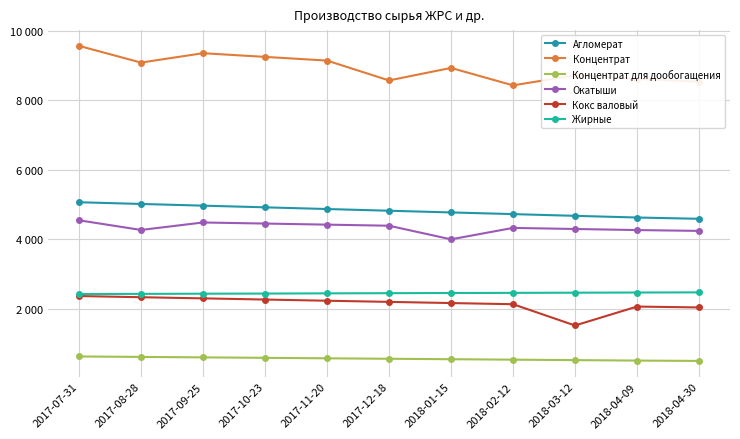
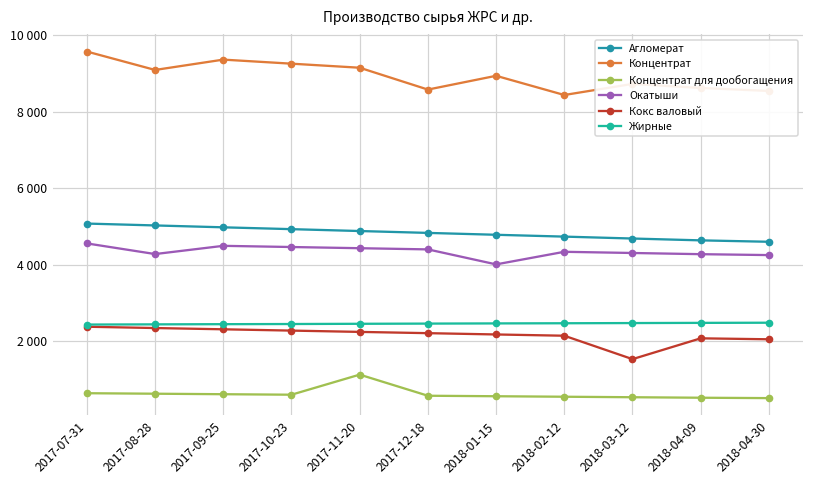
  {
    "Концентрат": {
      "2017-07-31": 9600,
      "2017-08-28": 9100,
      "2017-09-25": 9400,
      "2017-10-23": 9300,
      "2017-11-20": 9100,
      "2017-12-18": 8600,
      "2018-01-15": 8900,
      "2018-02-12": 8400
    },
    "Концентрат для дообогащения": {
      "2017-07-31": 600,
      "2017-08-28": 600,
      "2017-09-25": 600,
      "2017-10-23": 600,
-     "2017-11-20": 600,
+     "2017-11-20": 1100,
      "2017-12-18": 600,
      "2018-01-15": 600,
      "2018-02-12": 500,
      "2018-03-12": 500,
      "2018-04-09": 500,
      "2018-04-30": 500
    },
    "Окатыши": {
      "2017-07-31": 4600,
      "2017-08-28": 4300,
      "2017-09-25": 4500,
      "2017-10-23": 4500,
      "2017-11-20": 4400,
      "2017-12-18": 4400,
      "2018-01-15": 4000,
      "2018-02-12": 4300,
      "2018-03-12": 4300,
      "2018-04-09": 4300,
      "2018-04-30": 4200
    },
    "Кокс валовый": {
      "2017-08-28": 2300,
      "2017-09-25": 2300,
      "2017-10-23": 2300,
      "2017-11-20": 2200,
      "2017-12-18": 2200,
      "2018-01-15": 2200,
      "2018-02-12": 2100,
      "2018-03-12": 1500,
      "2018-04-09": 2100,
      "2018-04-30": 2000
    }
  }
